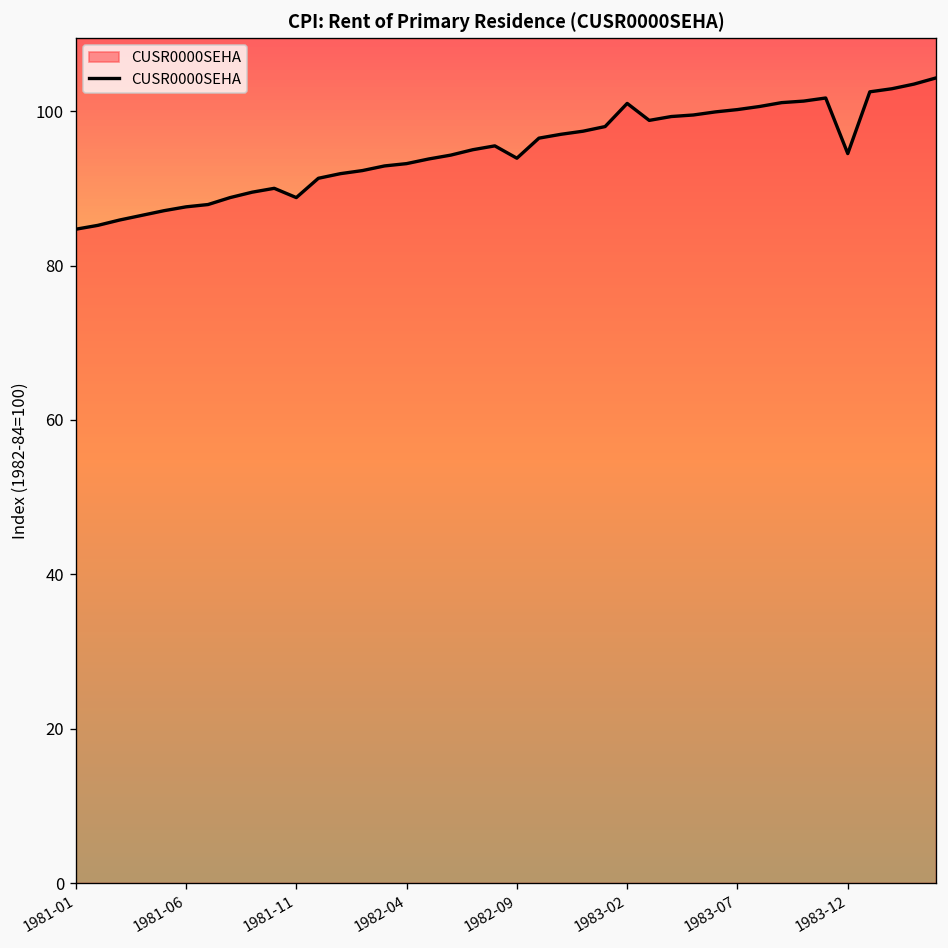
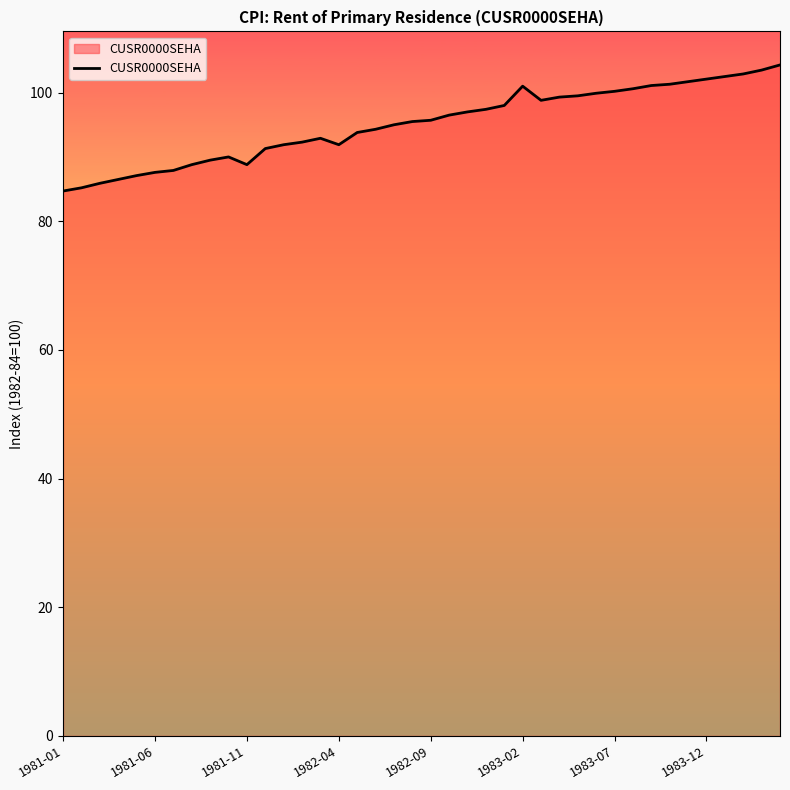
  {
    "1981-01": 85,
    "1981-06": 88,
    "1981-11": 89,
-   "1982-04": 93,
-   "1982-09": 94,
+   "1982-04": 92,
+   "1982-09": 96,
    "1983-02": 101,
    "1983-07": 100,
-   "1983-12": 95
+   "1983-12": 102
  }
